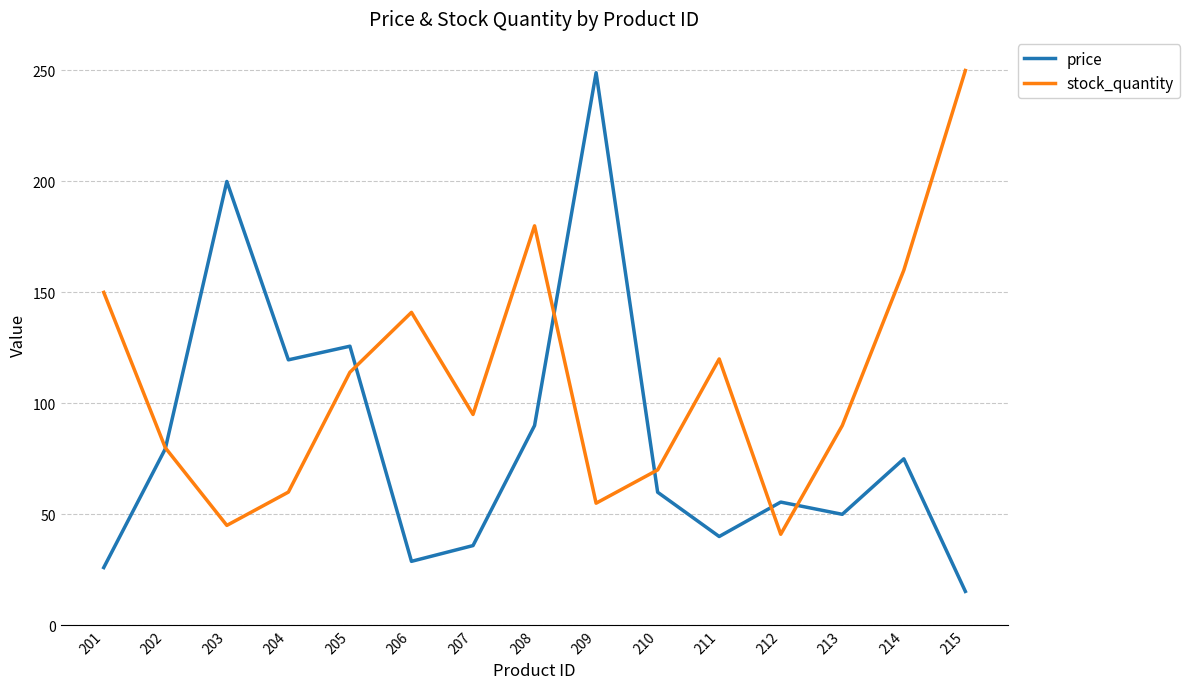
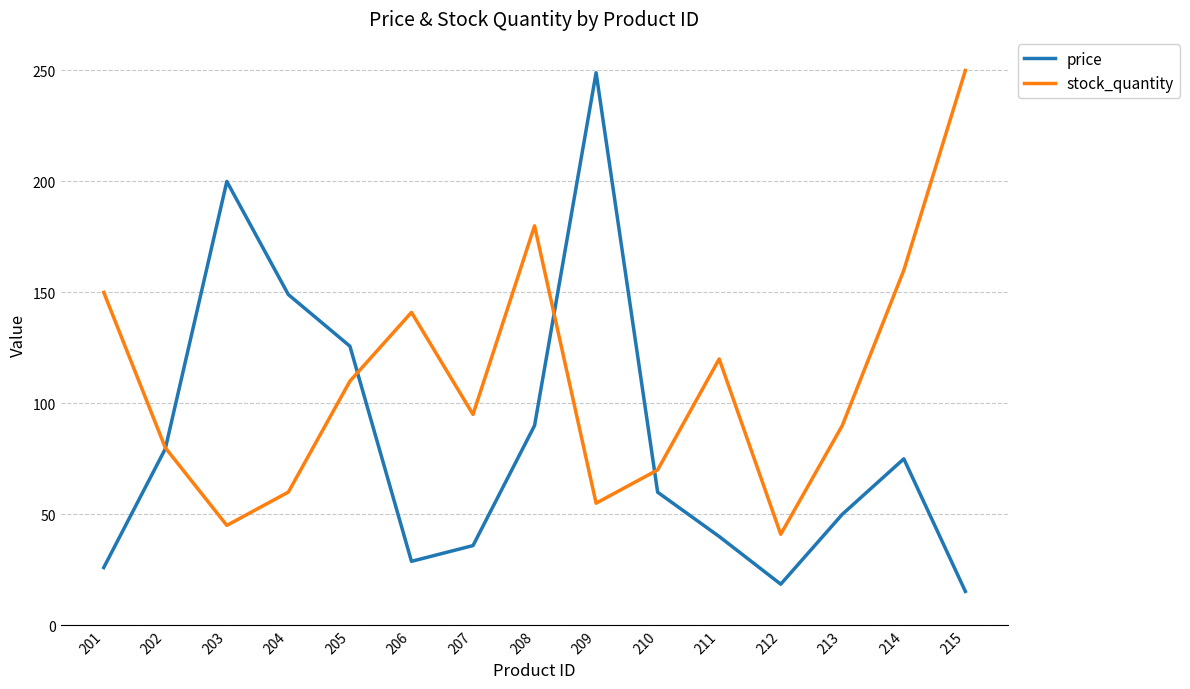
  {
    "price": {
      "201": 26,
      "203": 200,
-     "204": 120,
+     "204": 149,
      "205": 126,
      "206": 29,
      "207": 36,
      "208": 90,
      "209": 249,
      "210": 60,
      "211": 40,
-     "212": 56,
+     "212": 19,
      "213": 50,
      "214": 75,
      "215": 15
    },
    "stock_quantity": {
      "201": 150,
      "203": 45,
      "204": 60,
-     "205": 114,
+     "205": 110,
      "206": 141,
      "207": 95,
      "208": 180,
      "209": 55,
      "210": 70,
      "211": 120,
      "212": 41,
      "213": 90,
      "214": 160,
      "215": 250
    }
  }
